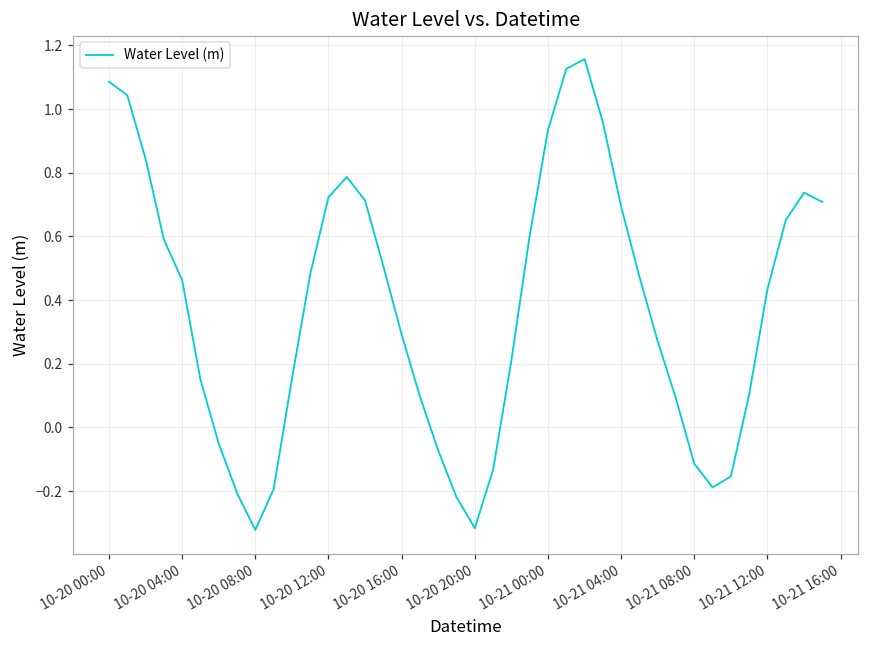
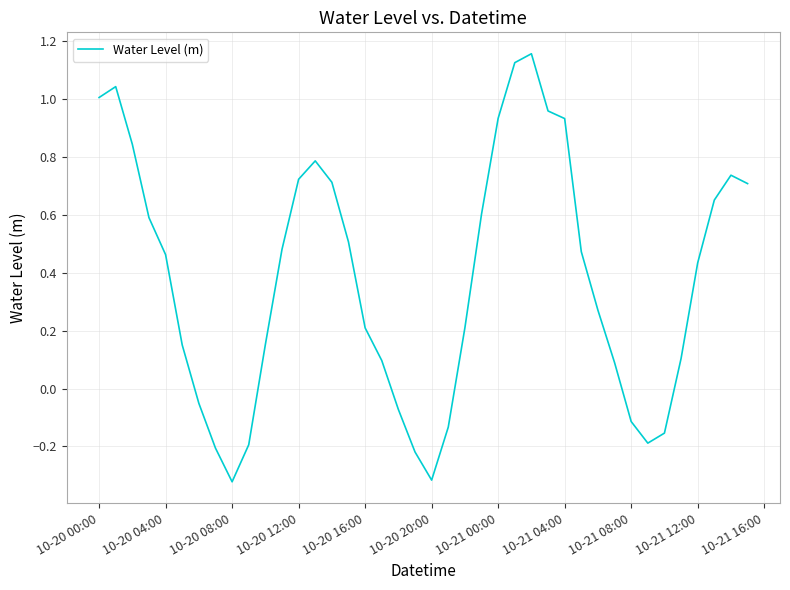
  {
-   "10-20 00:00": 1.09,
+   "10-20 00:00": 1.01,
    "10-20 04:00": 0.46,
    "10-20 08:00": -0.32,
    "10-20 12:00": 0.72,
-   "10-20 16:00": 0.29,
+   "10-20 16:00": 0.21,
    "10-20 20:00": -0.32,
    "10-21 00:00": 0.93,
-   "10-21 04:00": 0.69,
+   "10-21 04:00": 0.93,
    "10-21 08:00": -0.11,
    "10-21 12:00": 0.43
  }
